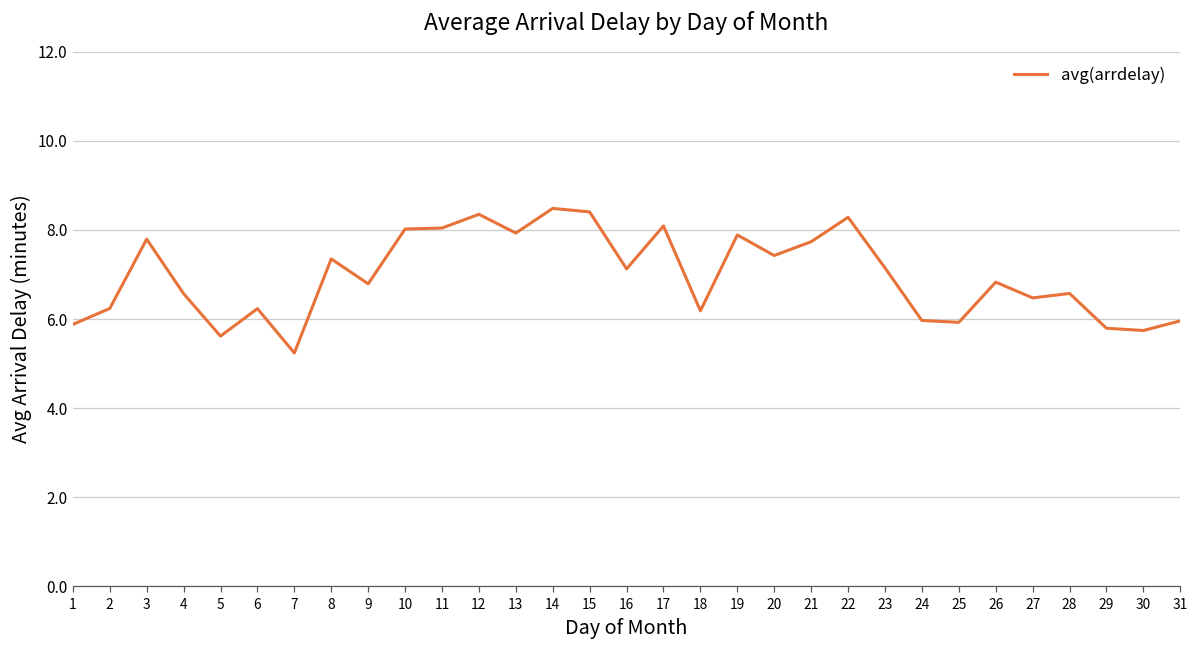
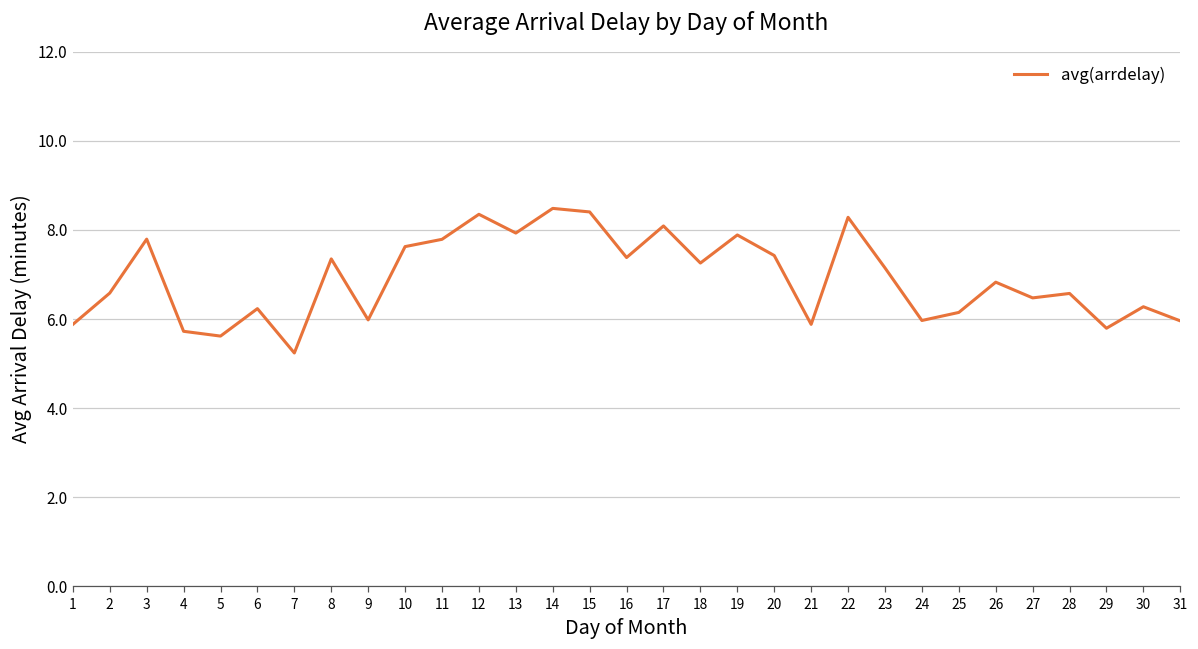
  {
    "1": 5.9,
-   "2": 6.2,
+   "2": 6.6,
    "3": 7.8,
-   "4": 6.6,
+   "4": 5.7,
    "5": 5.6,
    "6": 6.2,
    "7": 5.2,
    "8": 7.4,
-   "9": 6.8,
-   "10": 8.0,
-   "11": 8.0,
+   "9": 6.0,
+   "10": 7.6,
+   "11": 7.8,
    "12": 8.4,
    "13": 7.9,
    "14": 8.5,
    "15": 8.4,
-   "16": 7.1,
+   "16": 7.4,
    "17": 8.1,
-   "18": 6.2,
+   "18": 7.3,
    "19": 7.9,
    "20": 7.4,
-   "21": 7.7,
+   "21": 5.9,
    "22": 8.3,
    "23": 7.1,
    "24": 6.0,
-   "25": 5.9,
+   "25": 6.1,
    "26": 6.8,
    "27": 6.5,
    "28": 6.6,
    "29": 5.8,
-   "30": 5.7,
+   "30": 6.3,
    "31": 6.0
  }
